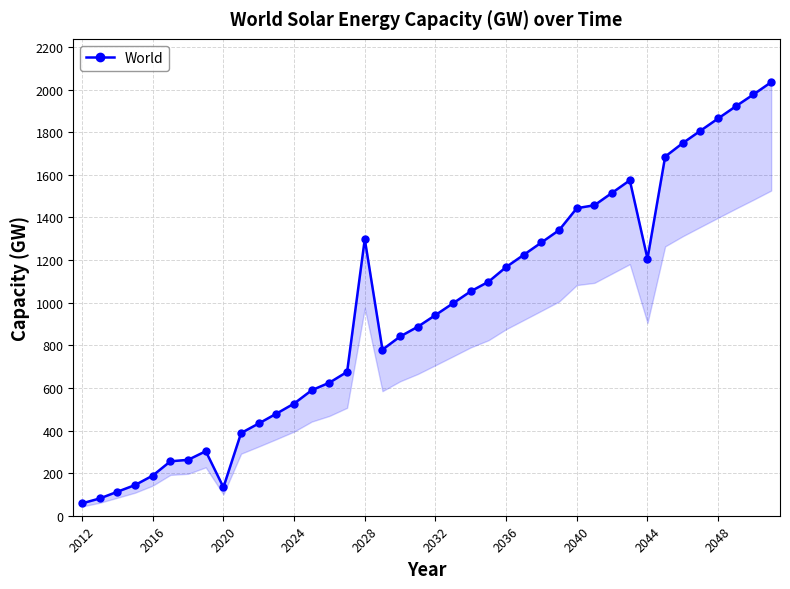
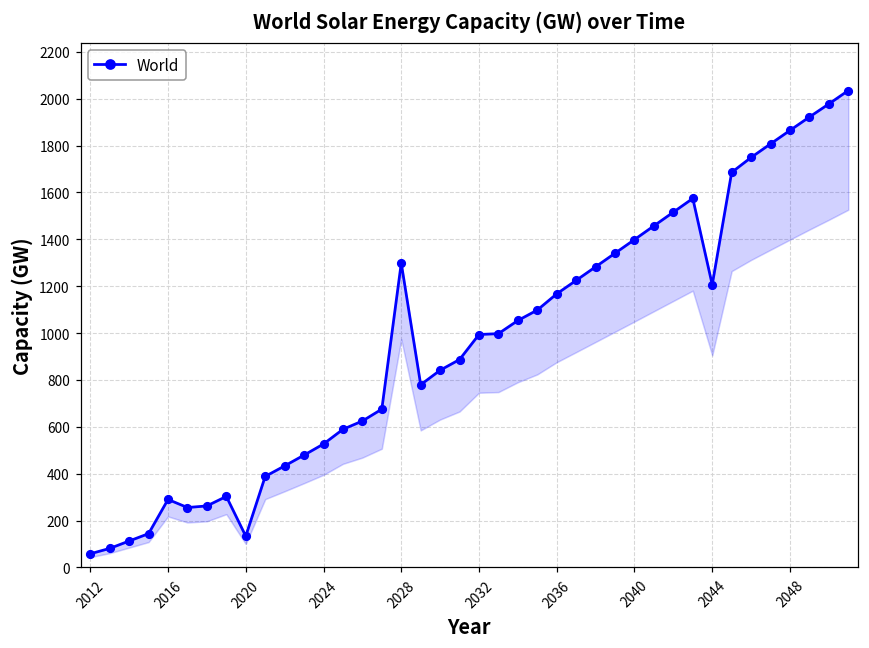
  {
    "2012": 60,
-   "2016": 190,
+   "2016": 290,
    "2020": 130,
    "2024": 530,
    "2028": 1300,
-   "2032": 940,
+   "2032": 990,
    "2036": 1170,
-   "2040": 1440,
+   "2040": 1400,
    "2044": 1210,
    "2048": 1860
  }
